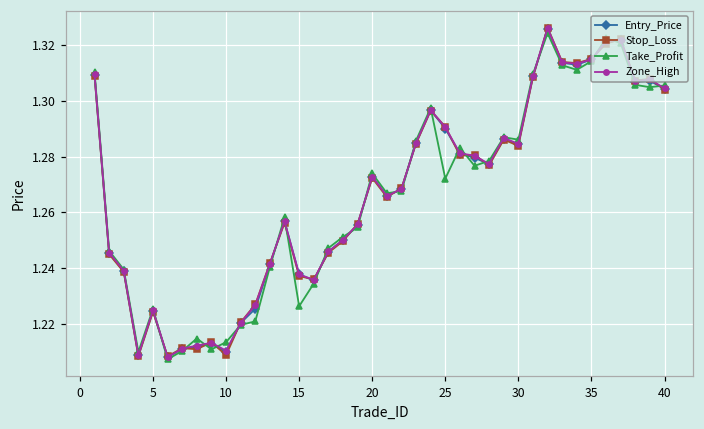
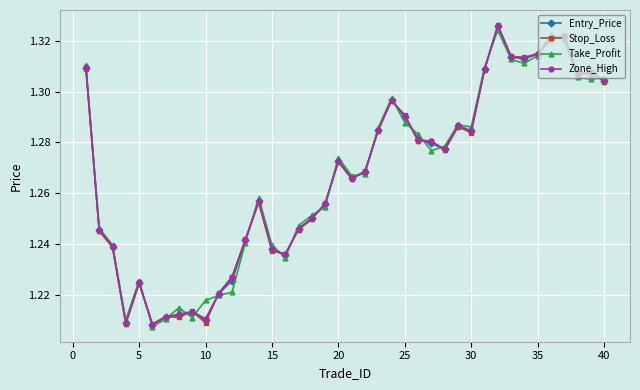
  {
    "Stop_Loss": {
      "10": 1.209
    },
    "Take_Profit": {
-     "10": 1.214,
-     "15": 1.226,
+     "10": 1.218,
+     "15": 1.240,
      "20": 1.274,
-     "25": 1.272,
+     "25": 1.288,
      "30": 1.286
    }
  }
